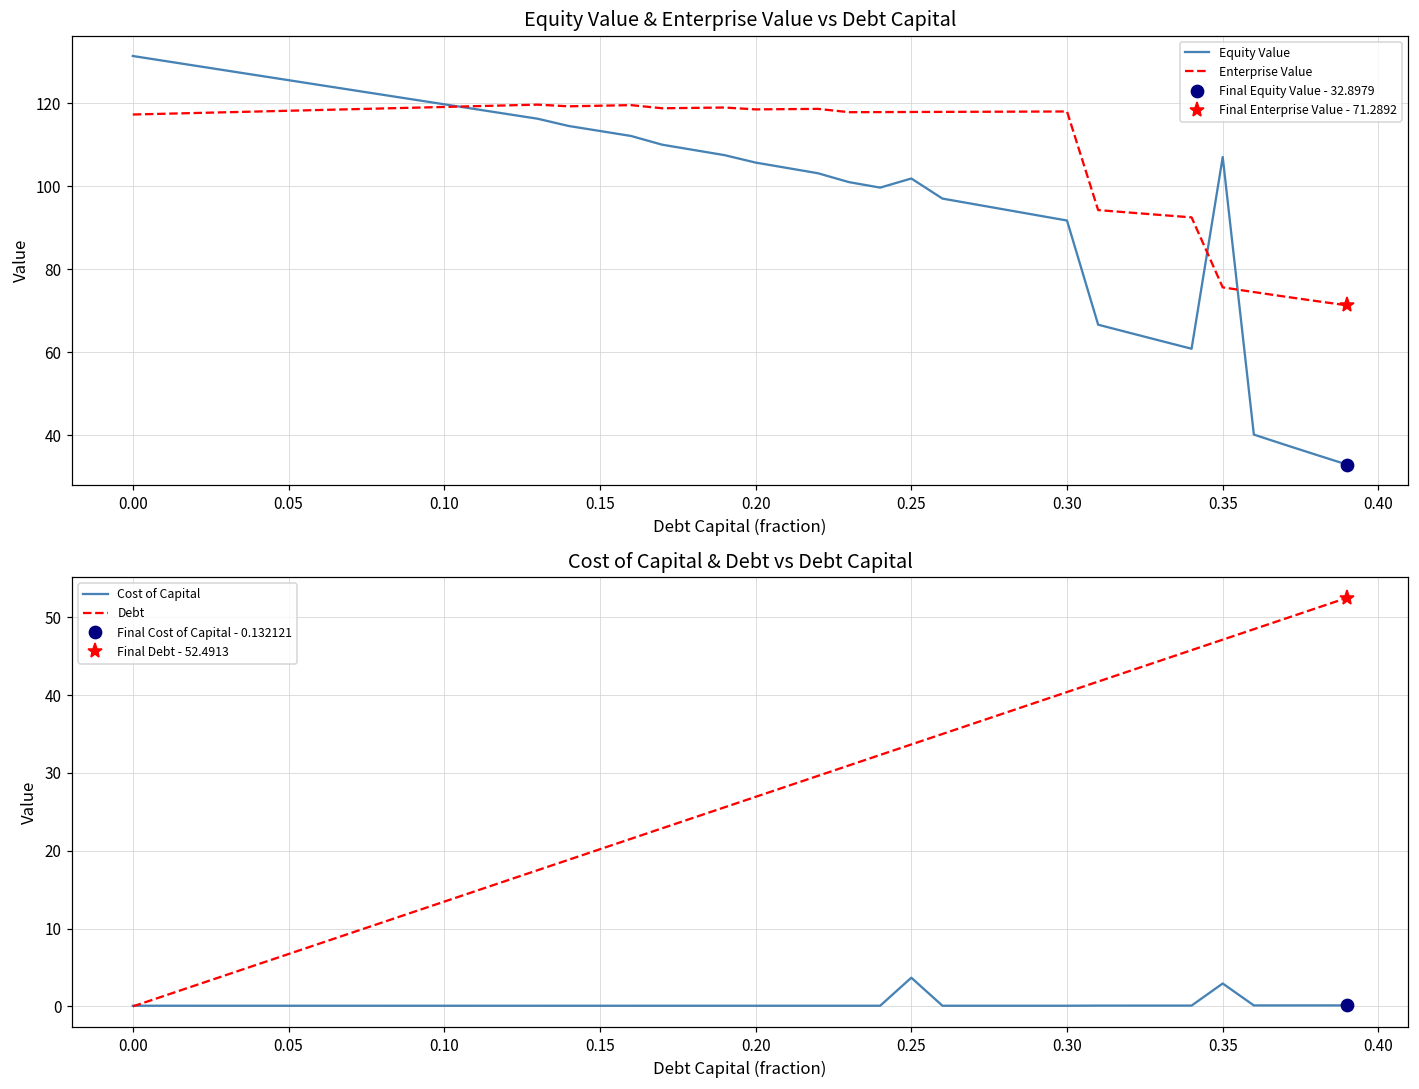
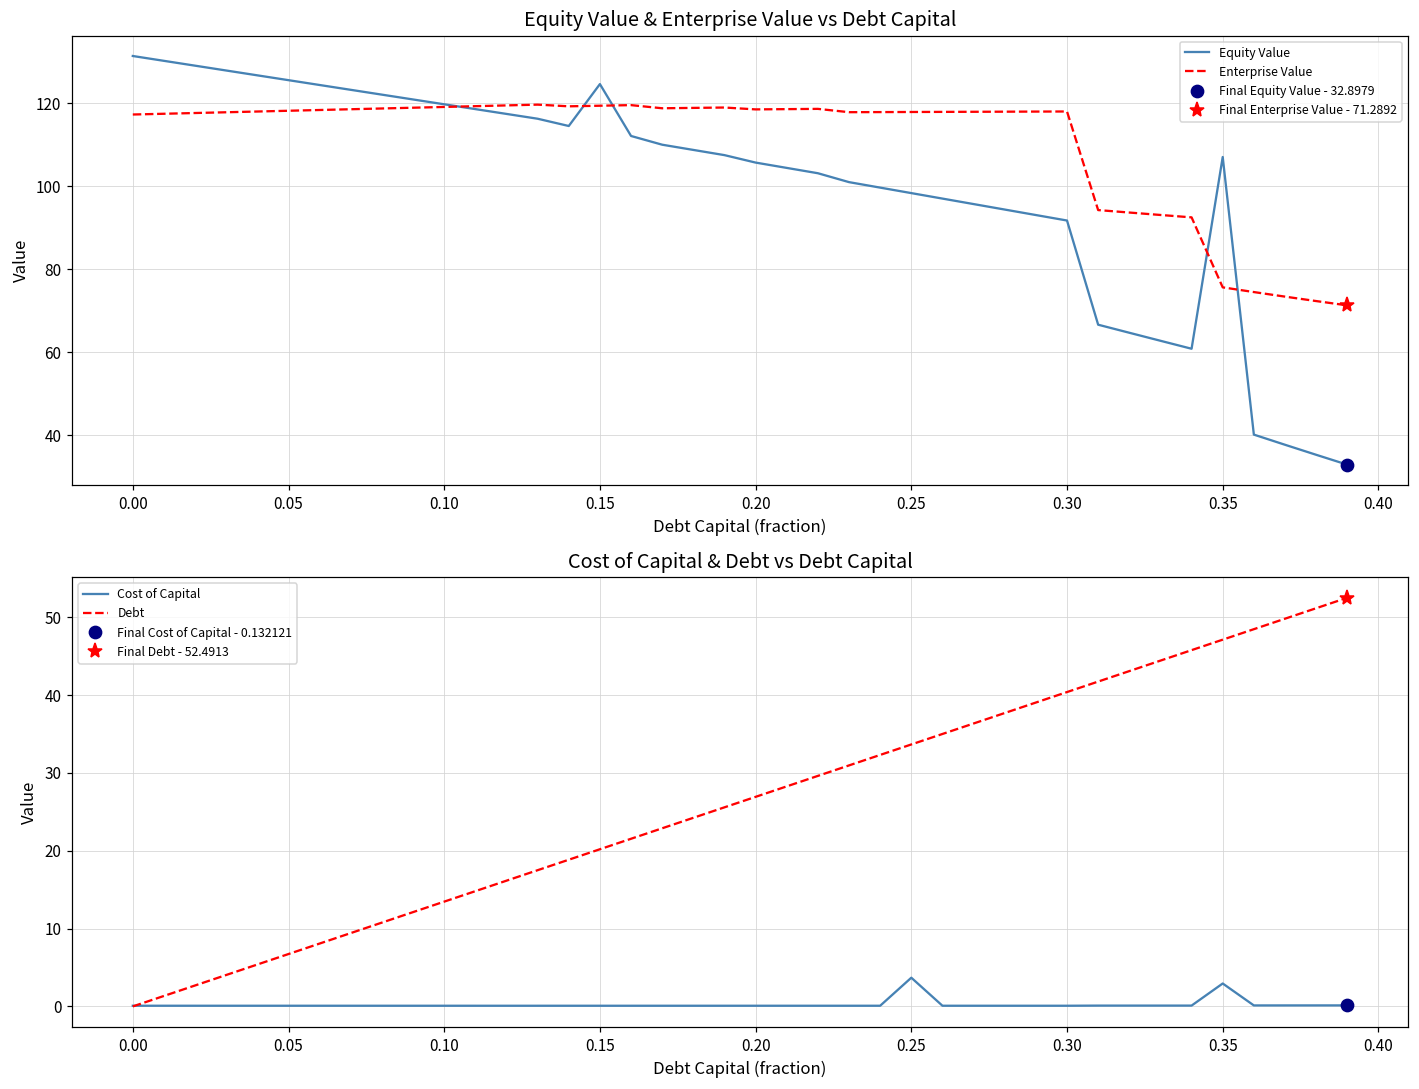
  {
    "Equity Value & Enterprise Value vs Debt Capital": {
      "Equity Value": {
        "0.00": 131,
        "0.05": 126,
-       "0.15": 113,
+       "0.15": 125,
        "0.20": 106,
-       "0.25": 102,
+       "0.25": 98,
        "0.30": 92,
        "0.35": 107
      }
    },
    "Cost of Capital & Debt vs Debt Capital": {
      "Cost of Capital": {
        "0.05": 0,
        "0.10": 0,
        "0.15": 0,
        "0.20": 0,
        "0.25": 4,
        "0.30": 0,
        "0.35": 3
      }
    }
  }
